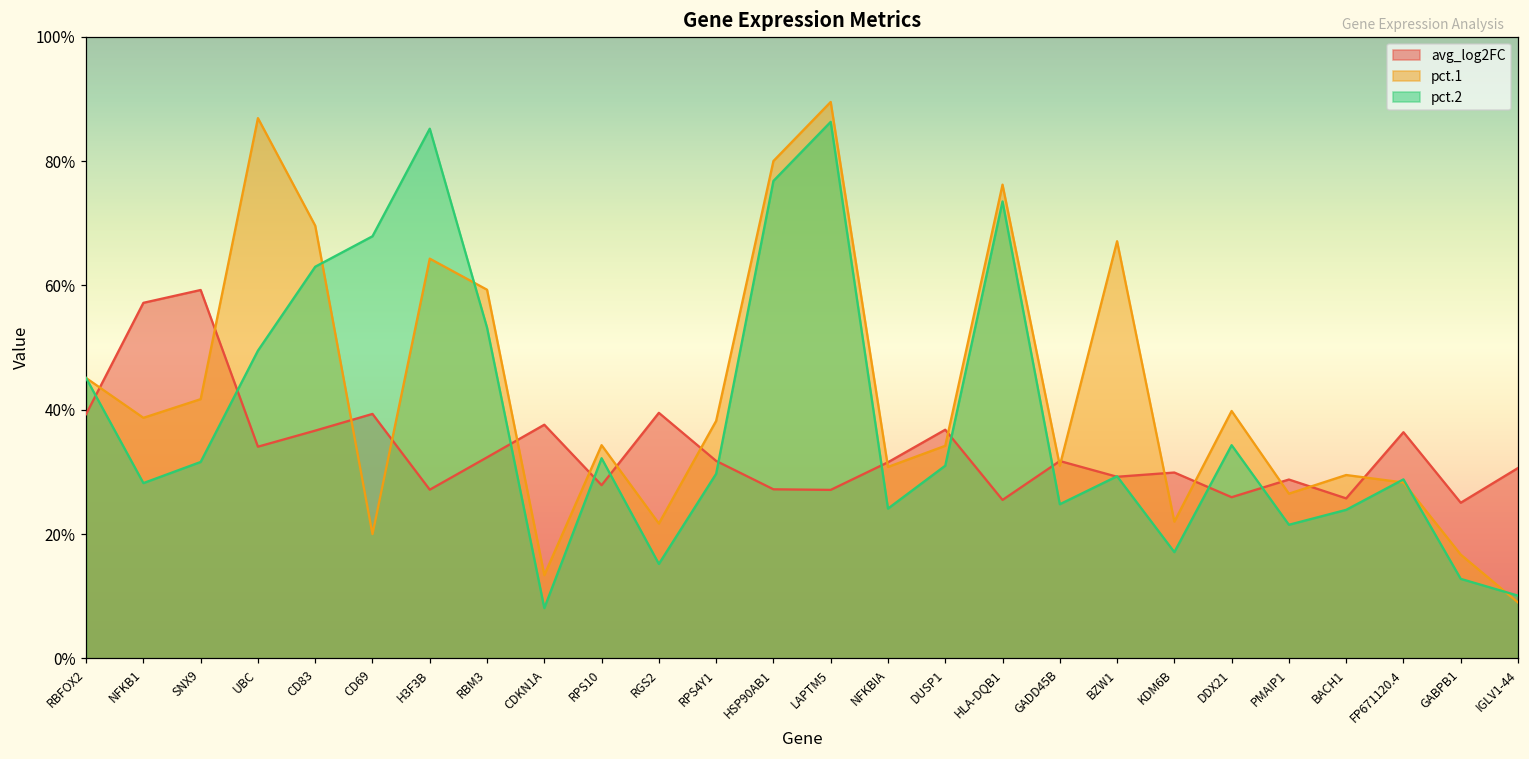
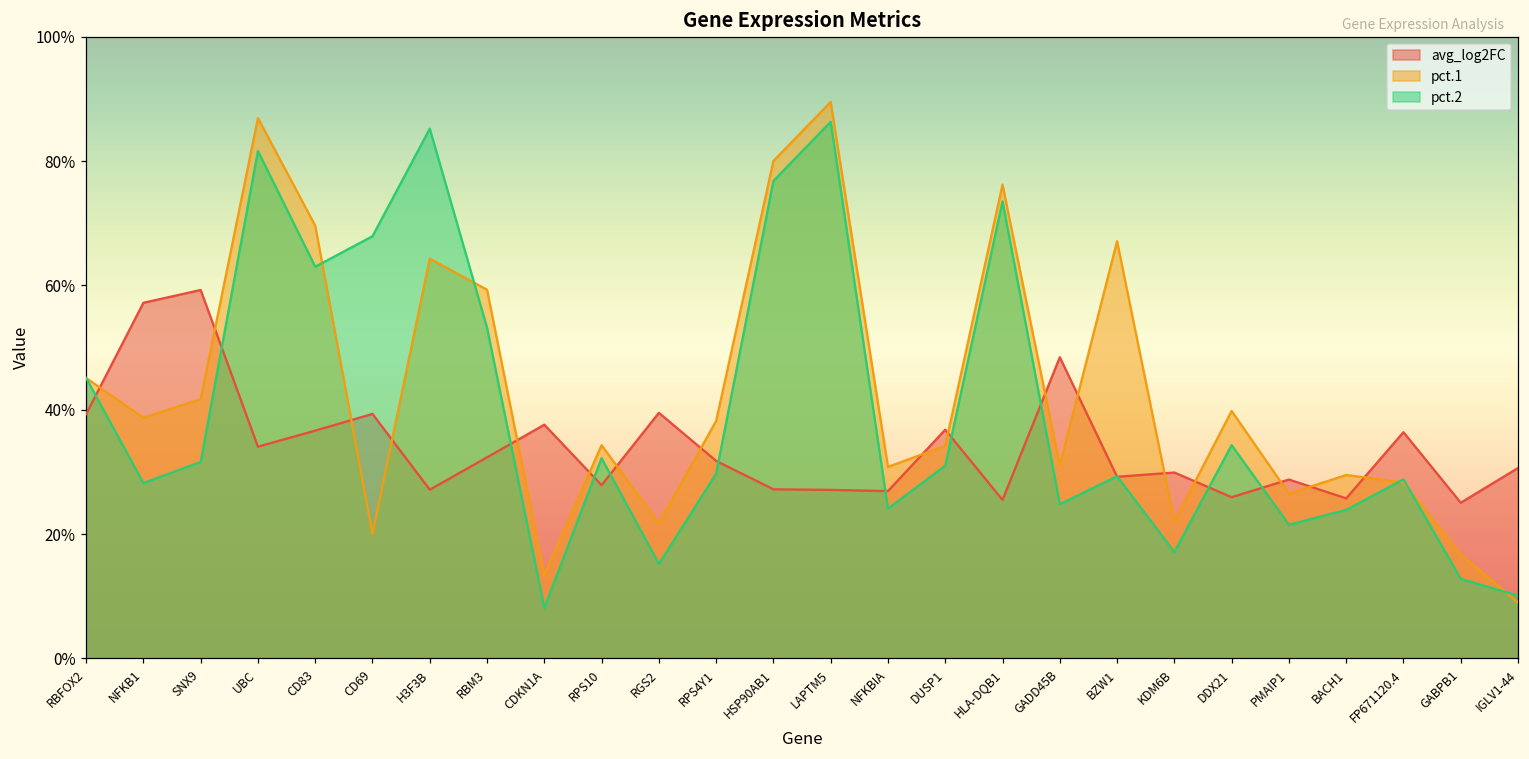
  {
    "avg_log2FC": {
      "RBFOX2": "39%",
      "NFKB1": "57%",
      "SNX9": "59%",
      "UBC": "34%",
      "CD83": "37%",
      "CD69": "39%",
      "H3F3B": "27%",
      "RBM3": "32%",
      "CDKN1A": "38%",
      "RPS10": "28%",
      "RGS2": "40%",
      "RPS4Y1": "32%",
      "HSP90AB1": "27%",
      "LAPTM5": "27%",
-     "NFKBIA": "32%",
+     "NFKBIA": "27%",
      "DUSP1": "37%",
      "HLA-DQB1": "25%",
-     "GADD45B": "32%",
+     "GADD45B": "48%",
      "KDM6B": "30%",
      "DDX21": "26%",
      "PMAIP1": "29%",
      "BACH1": "26%",
      "FP671120.4": "36%",
      "GABPB1": "25%",
      "IGLV1-44": "31%"
    },
    "pct.1": {
      "NFKB1": "39%",
      "SNX9": "42%",
      "UBC": "87%",
      "CD83": "70%",
      "CD69": "20%",
      "H3F3B": "64%",
      "RBM3": "59%",
      "CDKN1A": "13%",
      "RPS10": "34%",
      "RGS2": "22%",
      "RPS4Y1": "38%",
      "HSP90AB1": "80%",
      "LAPTM5": "90%",
      "NFKBIA": "31%",
      "DUSP1": "34%",
      "HLA-DQB1": "76%",
      "GADD45B": "31%",
      "BZW1": "67%",
      "KDM6B": "22%",
      "DDX21": "40%",
      "PMAIP1": "27%",
      "BACH1": "30%",
      "FP671120.4": "28%",
      "GABPB1": "17%",
      "IGLV1-44": "9%"
    },
    "pct.2": {
      "NFKB1": "28%",
      "SNX9": "32%",
-     "UBC": "50%",
+     "UBC": "82%",
      "CD83": "63%",
      "CD69": "68%",
      "H3F3B": "85%",
      "RBM3": "53%",
      "CDKN1A": "8%",
      "RPS10": "32%",
      "RGS2": "15%",
      "RPS4Y1": "30%",
      "HSP90AB1": "77%",
      "LAPTM5": "86%",
      "NFKBIA": "24%",
      "DUSP1": "31%",
      "HLA-DQB1": "74%",
      "GADD45B": "25%",
      "KDM6B": "17%",
      "DDX21": "34%",
      "PMAIP1": "22%",
      "BACH1": "24%",
      "FP671120.4": "29%",
      "GABPB1": "13%",
      "IGLV1-44": "10%"
    }
  }
